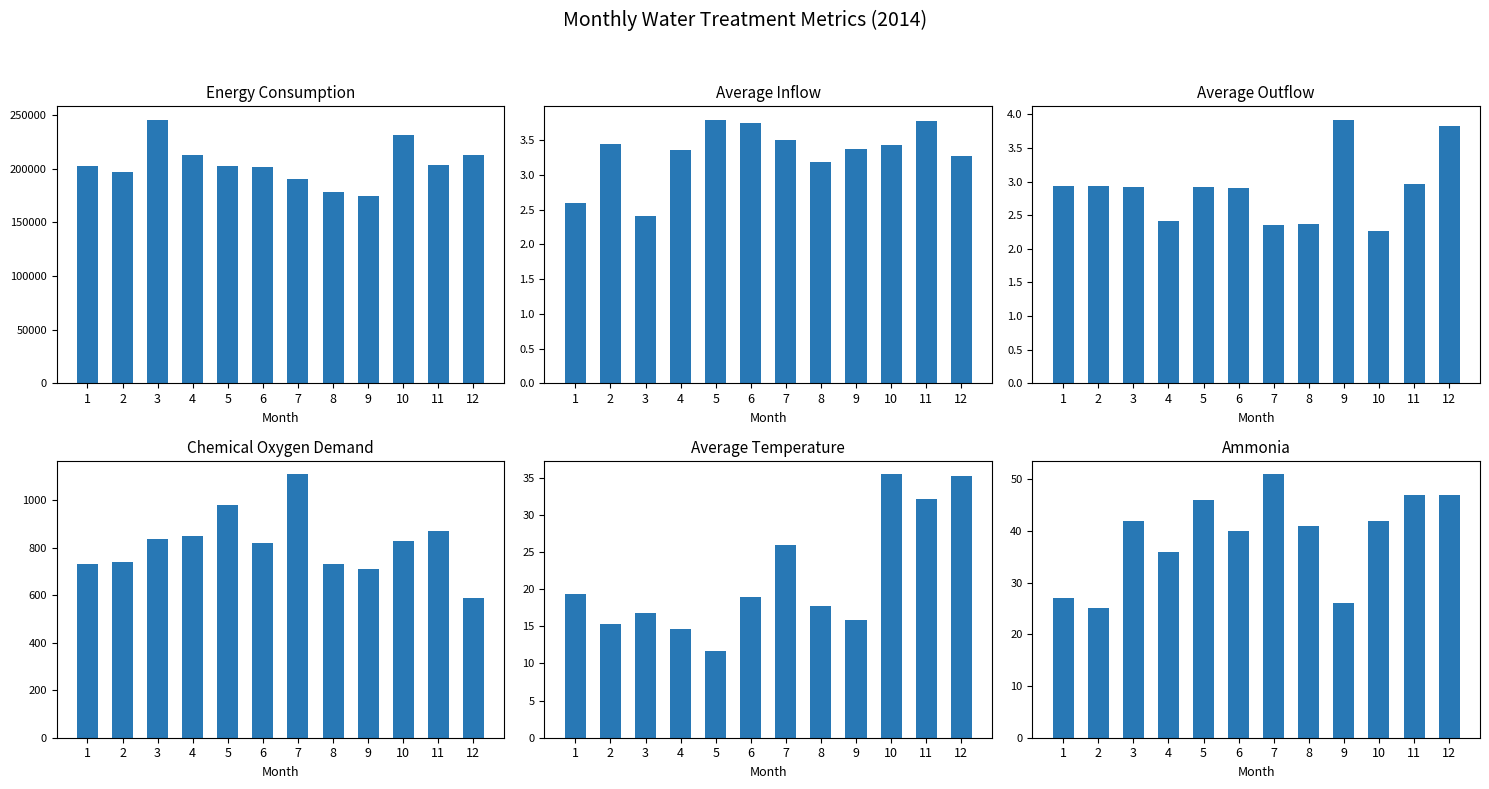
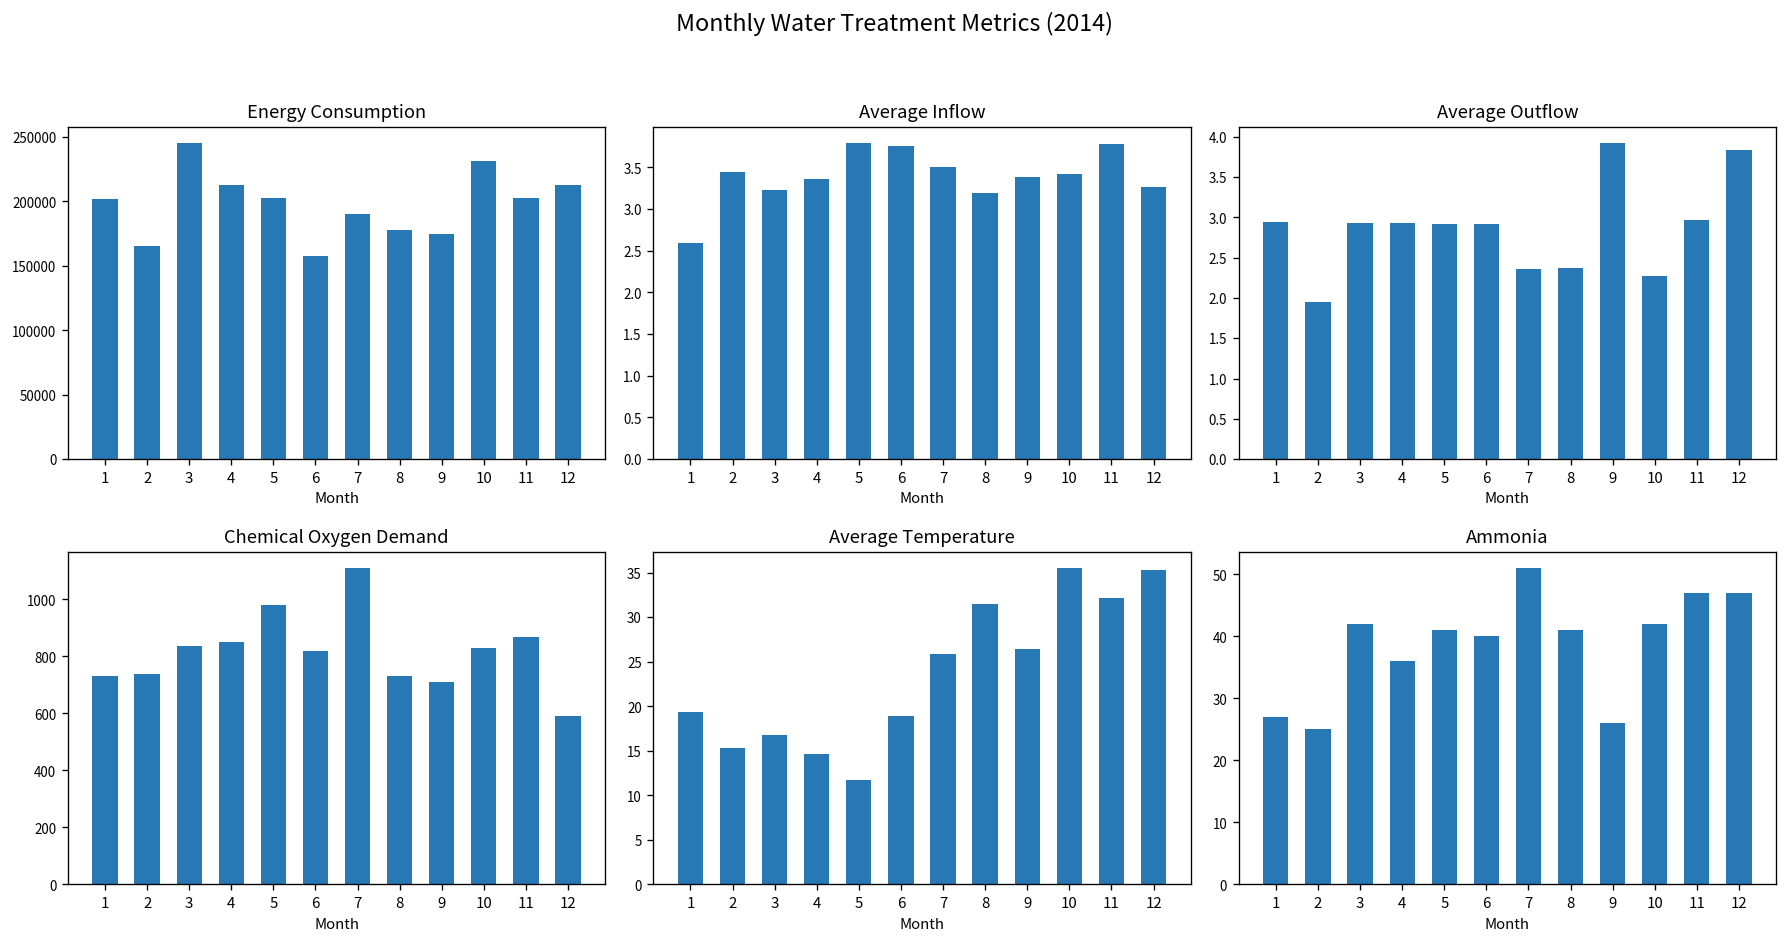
  {
    "Energy Consumption": {
      "1": 202000,
-     "2": 197000,
+     "2": 165000,
      "3": 246000,
      "4": 212000,
      "5": 203000,
-     "6": 201000,
+     "6": 158000,
      "7": 191000,
      "8": 178000,
      "9": 175000,
      "10": 231000,
      "11": 203000,
      "12": 213000
    },
    "Average Inflow": {
      "1": 2.6,
      "2": 3.4,
-     "3": 2.4,
+     "3": 3.2,
      "4": 3.4,
      "5": 3.8,
      "6": 3.8,
      "7": 3.5,
      "8": 3.2,
      "9": 3.4,
      "10": 3.4,
      "11": 3.8,
      "12": 3.3
    },
    "Average Outflow": {
      "1": 2.9,
-     "2": 2.9,
+     "2": 1.9,
      "3": 2.9,
-     "4": 2.4,
+     "4": 2.9,
      "5": 2.9,
      "6": 2.9,
      "7": 2.4,
      "8": 2.4,
      "9": 3.9,
      "10": 2.3,
      "11": 3.0,
      "12": 3.8
    },
    "Chemical Oxygen Demand": {
      "1": 730,
      "2": 740,
      "3": 840,
      "4": 850,
      "5": 980,
      "6": 820,
      "7": 1110,
      "8": 730,
      "9": 710,
      "10": 830,
      "11": 870,
      "12": 590
    },
    "Average Temperature": {
      "1": 19,
      "2": 15,
      "3": 17,
      "4": 15,
      "5": 12,
      "6": 19,
      "7": 26,
-     "8": 18,
-     "9": 16,
+     "8": 32,
+     "9": 26,
      "10": 36,
      "11": 32,
      "12": 35
    },
    "Ammonia": {
      "1": 27,
      "2": 25,
      "3": 42,
      "4": 36,
-     "5": 46,
+     "5": 41,
      "6": 40,
      "7": 51,
      "8": 41,
      "9": 26,
      "10": 42,
      "11": 47,
      "12": 47
    }
  }
